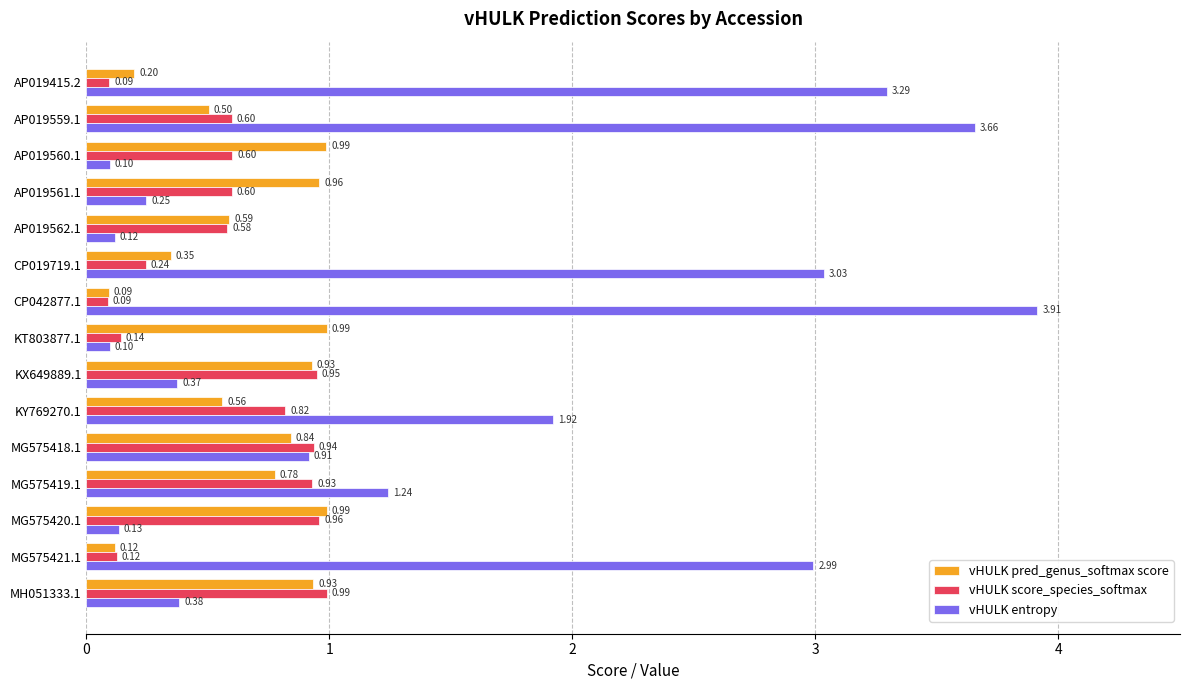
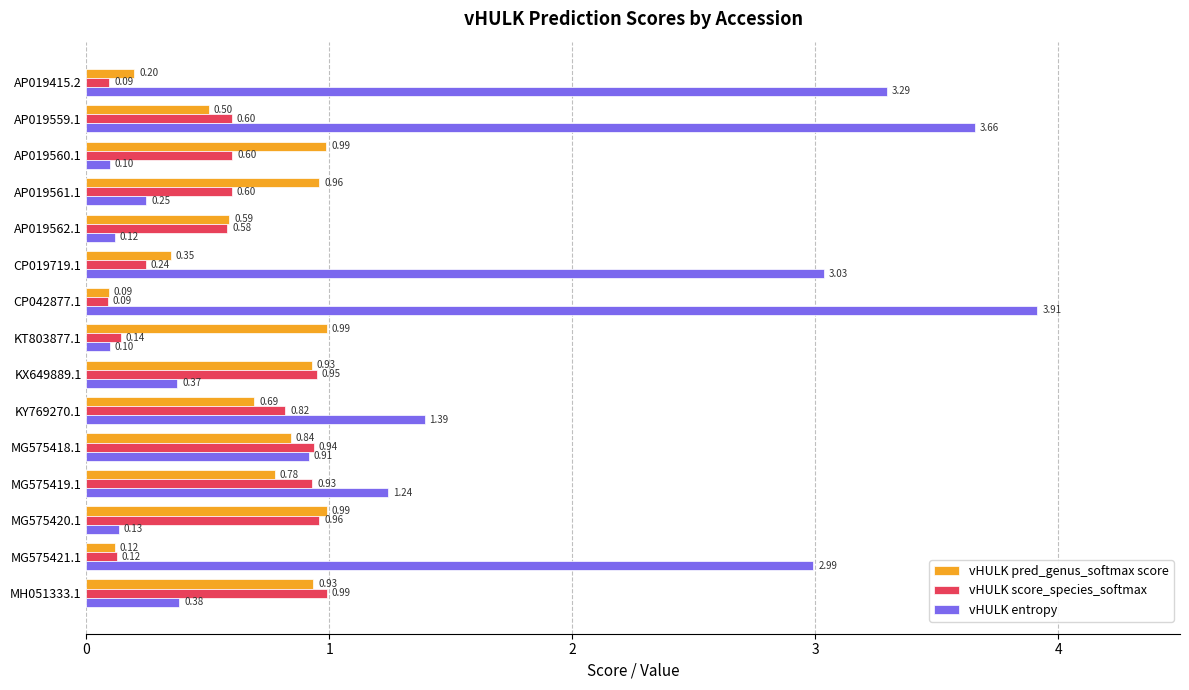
  {
    "vHULK pred_genus_softmax score": {
      "AP019415.2": 0.20,
      "AP019559.1": 0.50,
      "AP019560.1": 0.99,
      "AP019561.1": 0.96,
      "AP019562.1": 0.59,
      "CP019719.1": 0.35,
      "CP042877.1": 0.09,
      "KT803877.1": 0.99,
      "KX649889.1": 0.93,
-     "KY769270.1": 0.56,
+     "KY769270.1": 0.69,
      "MG575418.1": 0.84,
      "MG575419.1": 0.78,
      "MG575420.1": 0.99,
      "MG575421.1": 0.12,
      "MH051333.1": 0.93
    },
    "vHULK score_species_softmax": {
      "AP019415.2": 0.09,
      "AP019559.1": 0.60,
      "AP019560.1": 0.60,
      "AP019561.1": 0.60,
      "AP019562.1": 0.58,
      "CP019719.1": 0.24,
      "CP042877.1": 0.09,
      "KT803877.1": 0.14,
      "KX649889.1": 0.95,
      "KY769270.1": 0.82,
      "MG575418.1": 0.94,
      "MG575419.1": 0.93,
      "MG575420.1": 0.96,
      "MG575421.1": 0.12,
      "MH051333.1": 0.99
    },
    "vHULK entropy": {
      "AP019415.2": 3.29,
      "AP019559.1": 3.66,
      "AP019560.1": 0.10,
      "AP019561.1": 0.25,
      "AP019562.1": 0.12,
      "CP019719.1": 3.03,
      "CP042877.1": 3.91,
      "KT803877.1": 0.10,
      "KX649889.1": 0.37,
-     "KY769270.1": 1.92,
+     "KY769270.1": 1.39,
      "MG575418.1": 0.91,
      "MG575419.1": 1.24,
      "MG575420.1": 0.13,
      "MG575421.1": 2.99,
      "MH051333.1": 0.38
    }
  }
